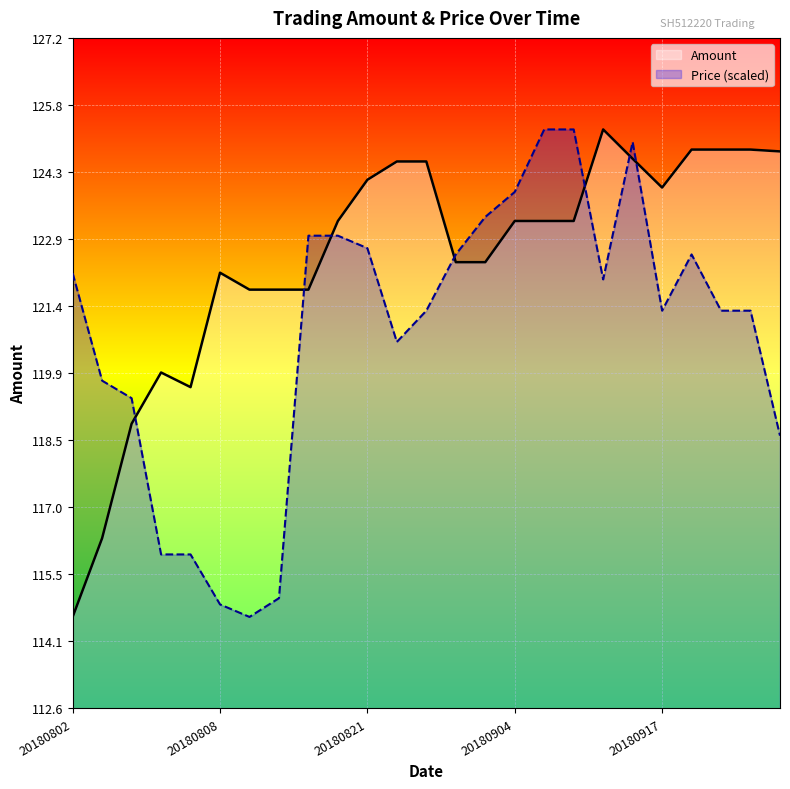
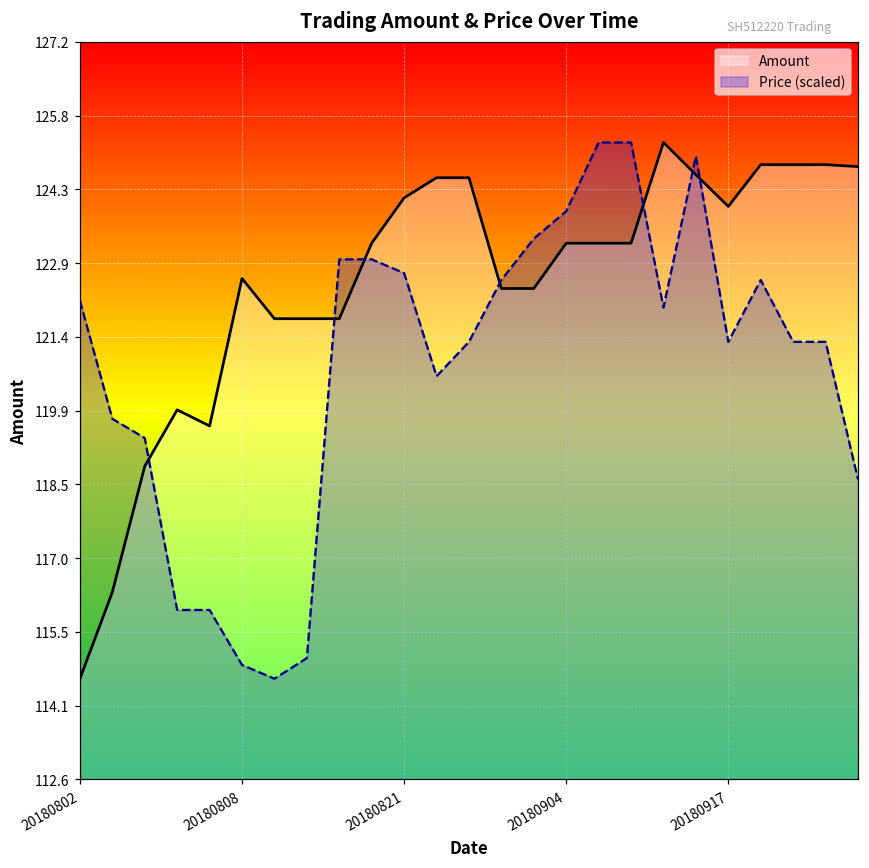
  {
    "Amount": {
-     "20180808": 122.1,
+     "20180808": 122.6,
      "20180821": 124.2,
      "20180917": 124.0
    },
    "Price (scaled)": {
      "20180808": 114.9,
      "20180821": 122.7,
      "20180917": 121.3
    }
  }
